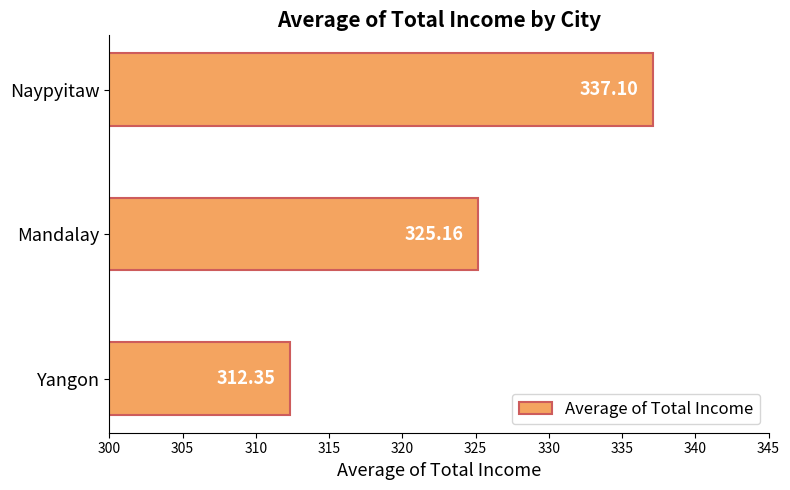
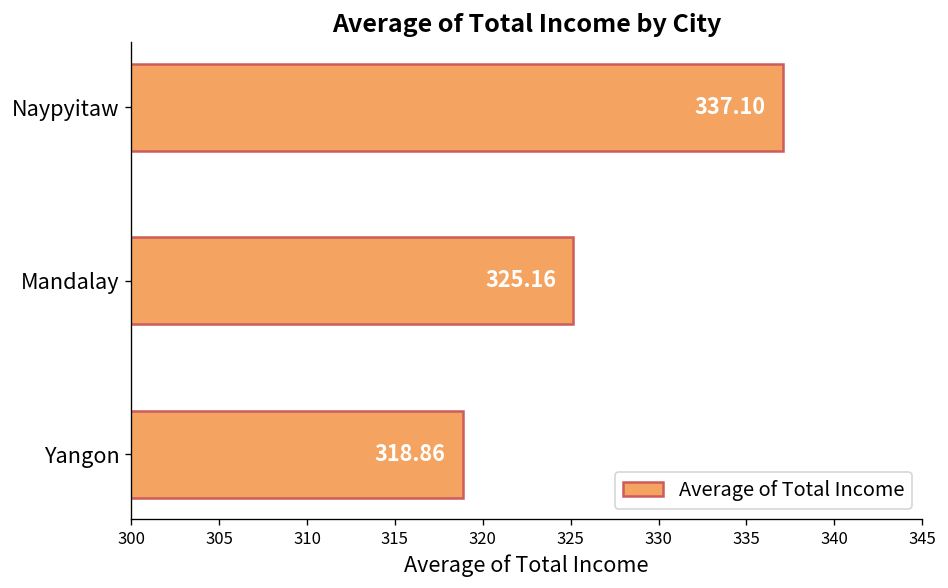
  {
    "Naypyitaw": 337.10,
    "Mandalay": 325.16,
-   "Yangon": 312.35
+   "Yangon": 318.86
  }
